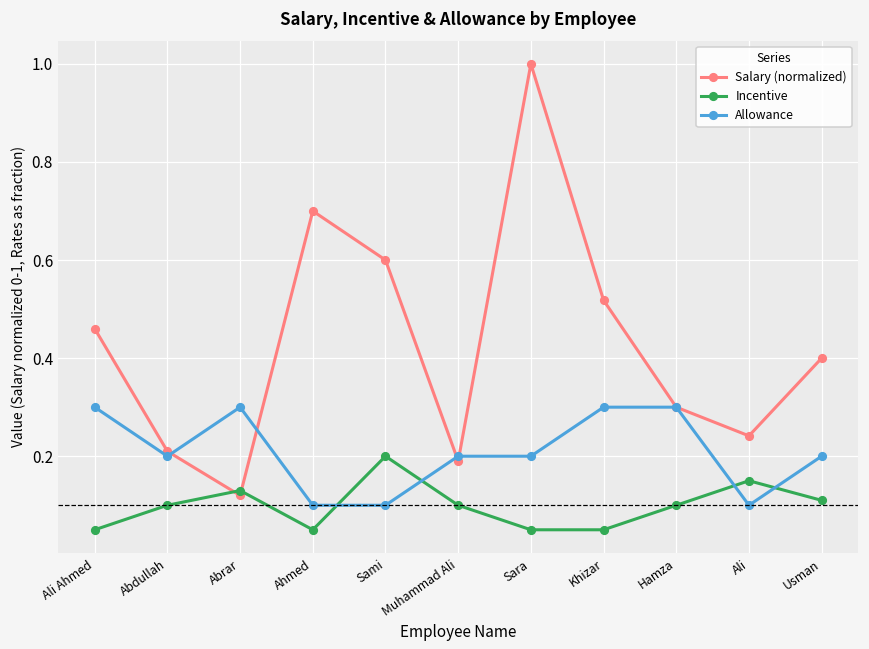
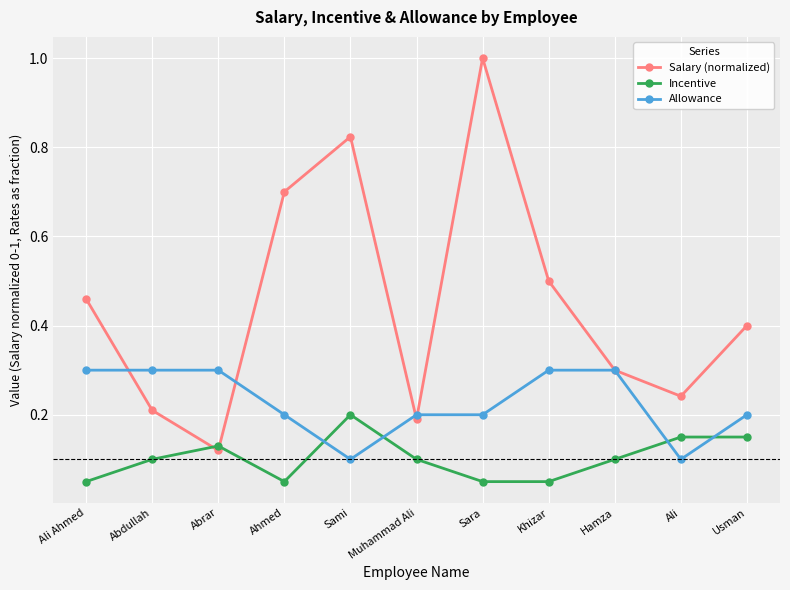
  {
    "Salary (normalized)": {
      "Ali Ahmed": 0.46,
      "Abdullah": 0.21,
      "Abrar": 0.12,
      "Ahmed": 0.70,
-     "Sami": 0.60,
+     "Sami": 0.82,
      "Muhammad Ali": 0.19,
      "Sara": 1.00,
-     "Khizar": 0.52,
+     "Khizar": 0.50,
      "Ali": 0.24,
      "Usman": 0.40
    },
    "Incentive": {
      "Ali Ahmed": 0.05,
      "Abdullah": 0.10,
      "Abrar": 0.13,
      "Ahmed": 0.05,
      "Sami": 0.20,
      "Muhammad Ali": 0.10,
      "Sara": 0.05,
      "Khizar": 0.05,
      "Hamza": 0.10,
      "Ali": 0.15,
-     "Usman": 0.11
+     "Usman": 0.15
    },
    "Allowance": {
      "Ali Ahmed": 0.3,
-     "Abdullah": 0.2,
+     "Abdullah": 0.3,
      "Abrar": 0.3,
-     "Ahmed": 0.1,
+     "Ahmed": 0.2,
      "Sami": 0.1,
      "Muhammad Ali": 0.2,
      "Sara": 0.2,
      "Khizar": 0.3,
      "Ali": 0.1,
      "Usman": 0.2
    }
  }
